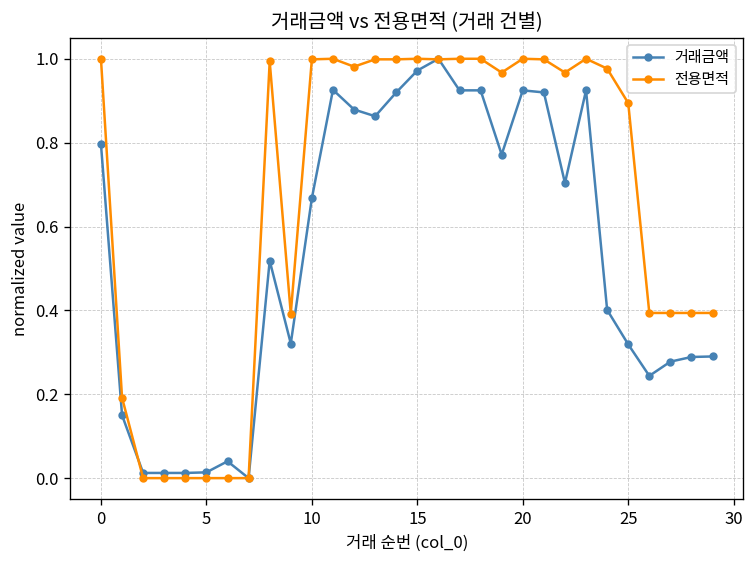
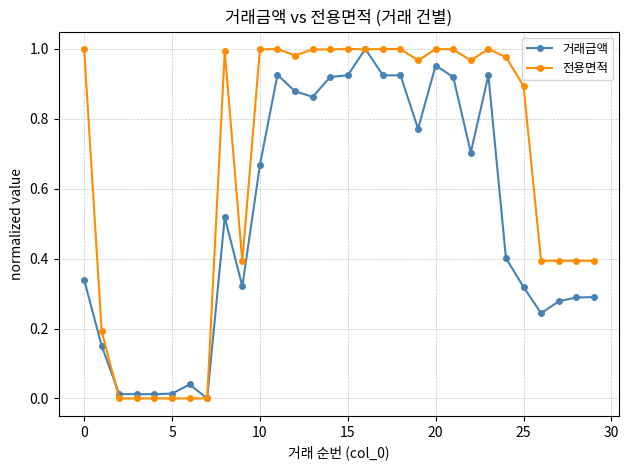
  {
    "거래금액": {
-     "0": 0.80,
+     "0": 0.34,
      "5": 0.01,
      "10": 0.67,
-     "15": 0.97,
-     "20": 0.92,
+     "15": 0.92,
+     "20": 0.95,
      "25": 0.32
    },
    "전용면적": {
      "0": 1.00,
      "5": 0.00,
      "10": 1.00,
      "15": 1.00,
      "20": 1.00,
      "25": 0.89
    }
  }
